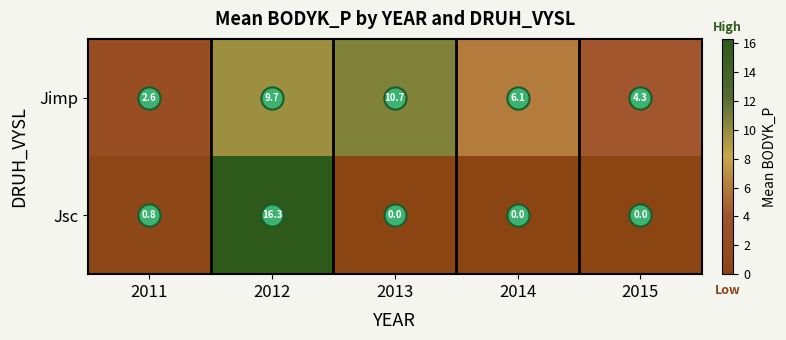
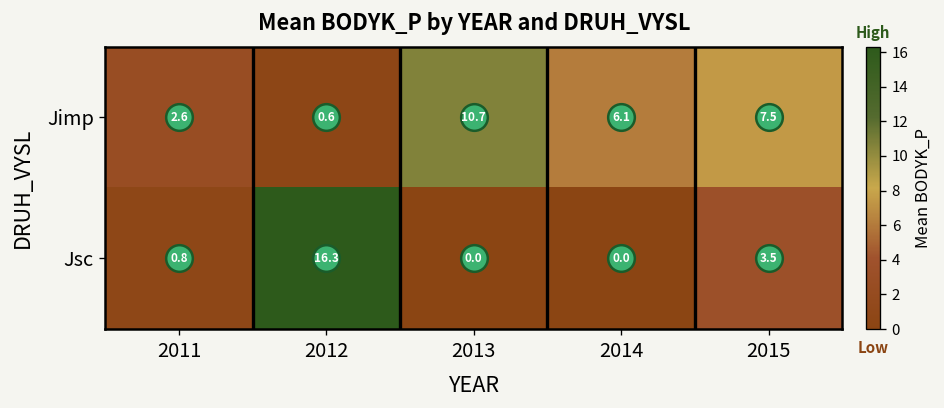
  {
    "Jimp": {
-     "2012": 9.7,
-     "2015": 4.3
+     "2012": 0.6,
+     "2015": 7.5
    },
    "Jsc": {
-     "2015": 0.0
+     "2015": 3.5
    }
  }
